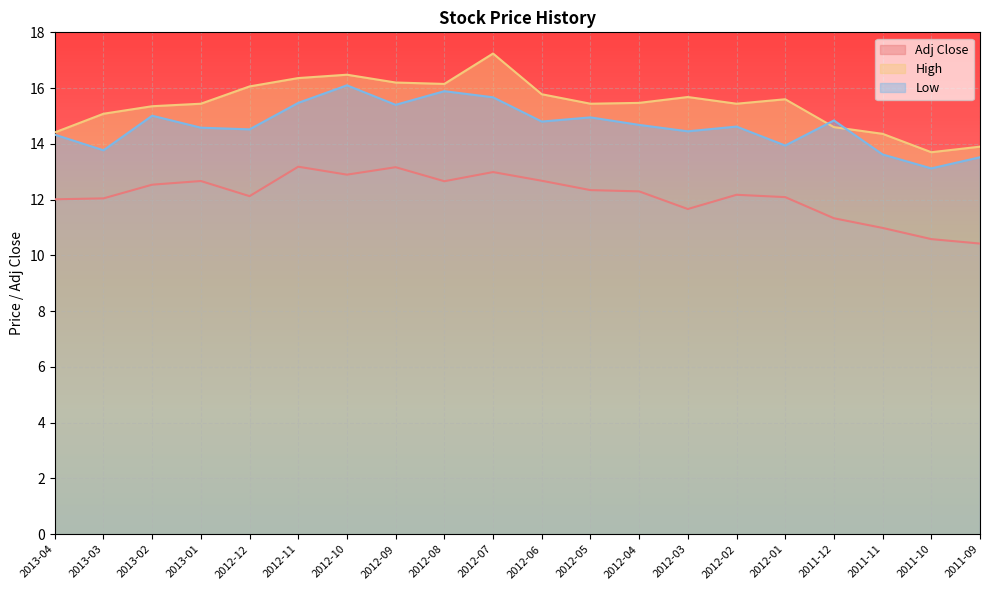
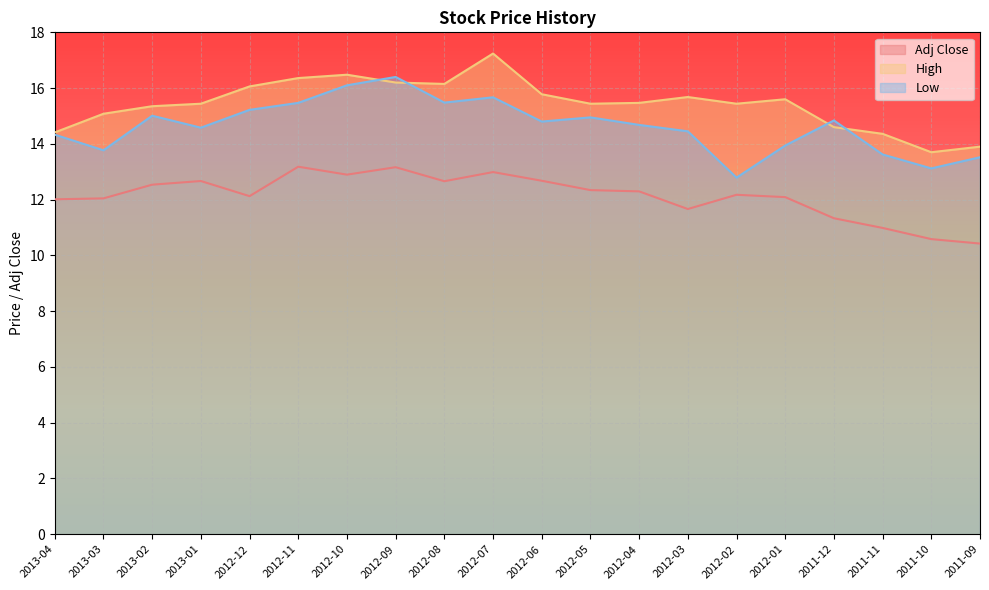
  {
    "Low": {
      "2013-03": 13.8,
      "2013-02": 15.0,
      "2013-01": 14.6,
-     "2012-12": 14.5,
+     "2012-12": 15.2,
      "2012-11": 15.5,
      "2012-10": 16.1,
-     "2012-09": 15.4,
-     "2012-08": 15.9,
+     "2012-09": 16.4,
+     "2012-08": 15.5,
      "2012-07": 15.7,
      "2012-06": 14.8,
      "2012-05": 15.0,
      "2012-04": 14.7,
      "2012-03": 14.5,
-     "2012-02": 14.6,
+     "2012-02": 12.8,
      "2012-01": 13.9,
      "2011-12": 14.8,
      "2011-11": 13.6,
      "2011-10": 13.1,
      "2011-09": 13.5
    }
  }
